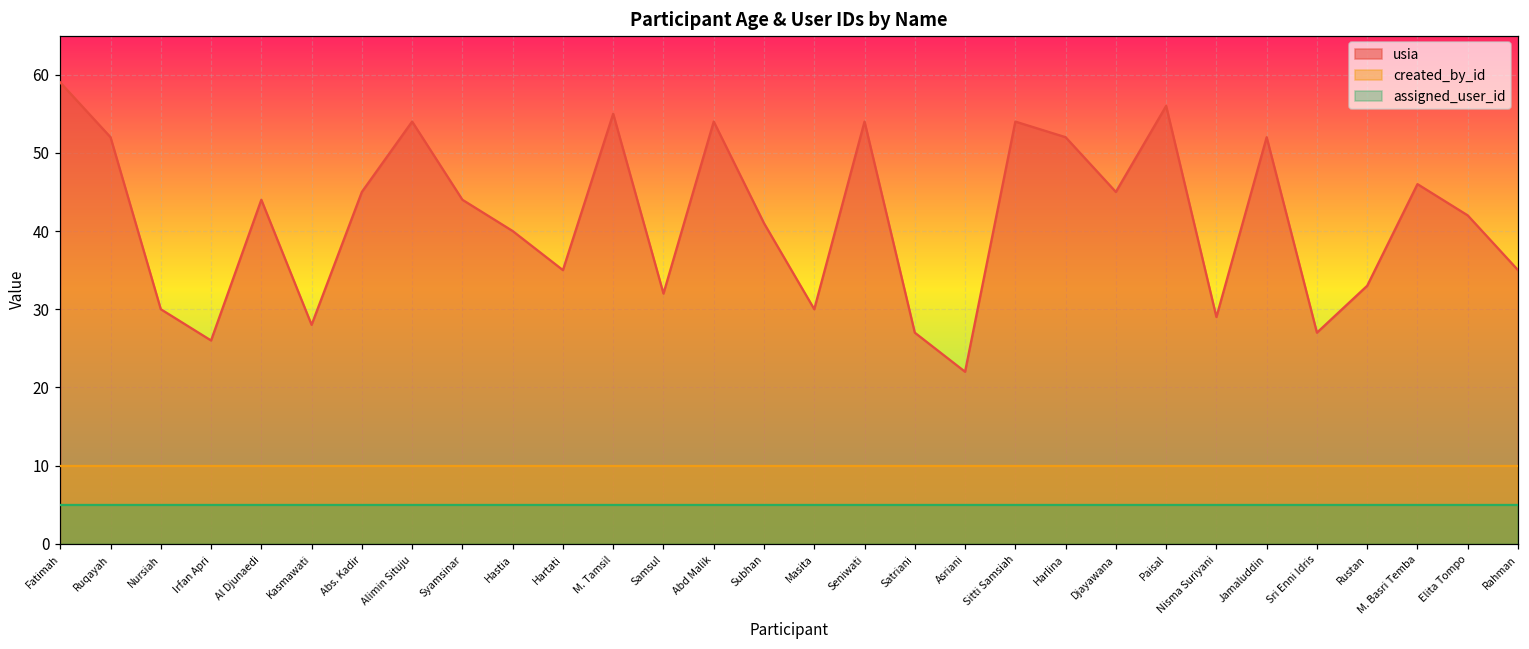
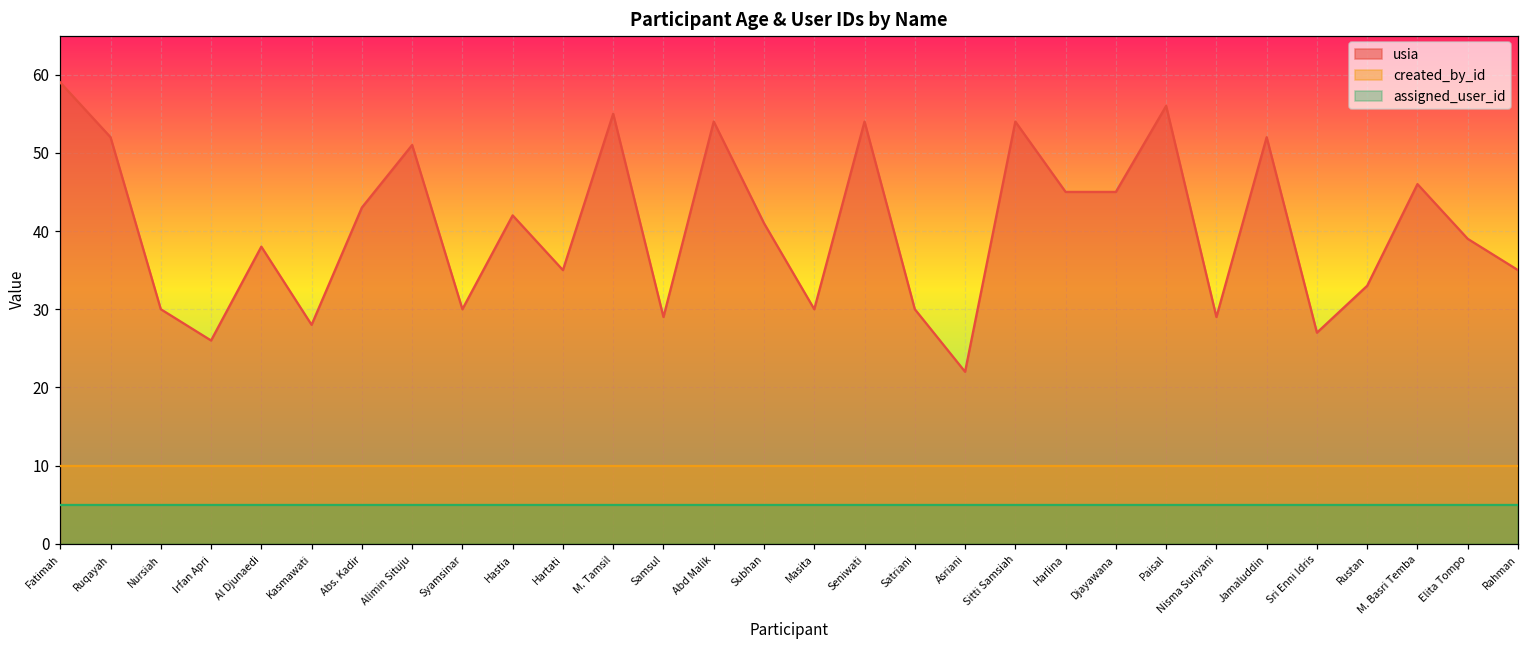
  {
    "usia": {
      "Fatimah": 59,
      "Ruqayah": 52,
      "Nursiah": 30,
      "Irfan Apri": 26,
-     "Al Djunaedi": 44,
+     "Al Djunaedi": 38,
      "Kasmawati": 28,
-     "Abs. Kadir": 45,
-     "Alimin Situju": 54,
-     "Syamsinar": 44,
-     "Hastia": 40,
+     "Abs. Kadir": 43,
+     "Alimin Situju": 51,
+     "Syamsinar": 30,
+     "Hastia": 42,
      "Hartati": 35,
      "M. Tamsil": 55,
-     "Samsul": 32,
+     "Samsul": 29,
      "Abd Malik": 54,
      "Subhan": 41,
      "Masita": 30,
      "Seniwati": 54,
-     "Satriani": 27,
+     "Satriani": 30,
      "Asriani": 22,
      "Sitti Samsiah": 54,
-     "Harlina": 52,
+     "Harlina": 45,
      "Djayawana": 45,
      "Paisal": 56,
      "Nisma Suriyani": 29,
      "Jamaluddin": 52,
      "Sri Enni Idris": 27,
      "Rustan": 33,
      "M. Basri Temba": 46,
-     "Elita Tompo": 42,
+     "Elita Tompo": 39,
      "Rahman": 35
    },
    "created_by_id": {
      "Fatimah": 10,
      "Ruqayah": 10,
      "Nursiah": 10,
      "Irfan Apri": 10,
      "Al Djunaedi": 10,
      "Kasmawati": 10,
      "Abs. Kadir": 10,
      "Alimin Situju": 10,
      "Syamsinar": 10,
      "Hastia": 10,
      "Hartati": 10,
      "M. Tamsil": 10,
      "Samsul": 10,
      "Abd Malik": 10,
      "Subhan": 10,
      "Masita": 10,
      "Seniwati": 10,
      "Satriani": 10,
      "Asriani": 10,
      "Sitti Samsiah": 10,
      "Harlina": 10,
      "Djayawana": 10,
      "Paisal": 10,
      "Nisma Suriyani": 10,
      "Jamaluddin": 10,
      "Sri Enni Idris": 10,
      "Rustan": 10,
      "M. Basri Temba": 10,
      "Elita Tompo": 10,
      "Rahman": 10
    },
    "assigned_user_id": {
      "Fatimah": 5,
      "Ruqayah": 5,
      "Nursiah": 5,
      "Irfan Apri": 5,
      "Al Djunaedi": 5,
      "Kasmawati": 5,
      "Abs. Kadir": 5,
      "Alimin Situju": 5,
      "Syamsinar": 5,
      "Hastia": 5,
      "Hartati": 5,
      "M. Tamsil": 5,
      "Samsul": 5,
      "Abd Malik": 5,
      "Subhan": 5,
      "Masita": 5,
      "Seniwati": 5,
      "Satriani": 5,
      "Asriani": 5,
      "Sitti Samsiah": 5,
      "Harlina": 5,
      "Djayawana": 5,
      "Paisal": 5,
      "Nisma Suriyani": 5,
      "Jamaluddin": 5,
      "Sri Enni Idris": 5,
      "Rustan": 5,
      "M. Basri Temba": 5,
      "Elita Tompo": 5,
      "Rahman": 5
    }
  }
